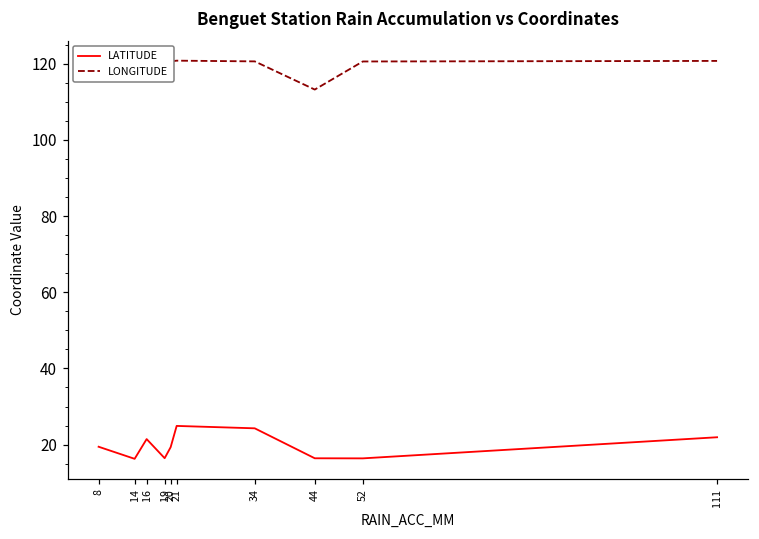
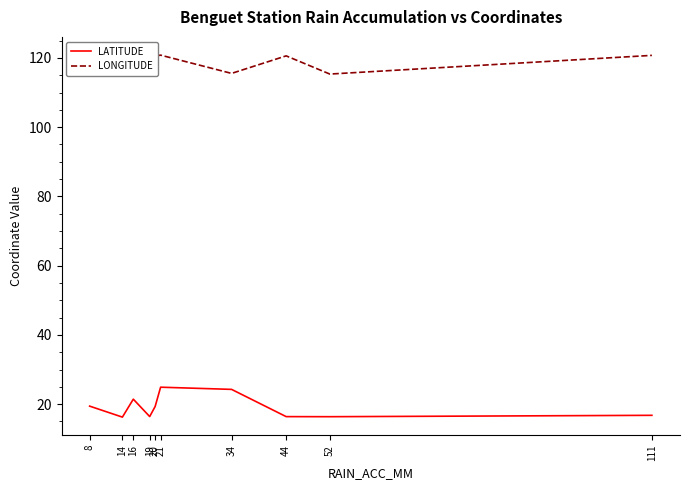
  {
    "LATITUDE": {
      "8": 19,
      "14": 16,
      "16": 21,
      "19": 16,
      "20": 19,
      "21": 25,
      "34": 24,
      "44": 16,
      "52": 16,
-     "111": 22
+     "111": 17
    },
    "LONGITUDE": {
      "21": 121,
-     "34": 121,
-     "44": 113,
-     "52": 121,
+     "34": 116,
+     "44": 121,
+     "52": 115,
      "111": 121
    }
  }
